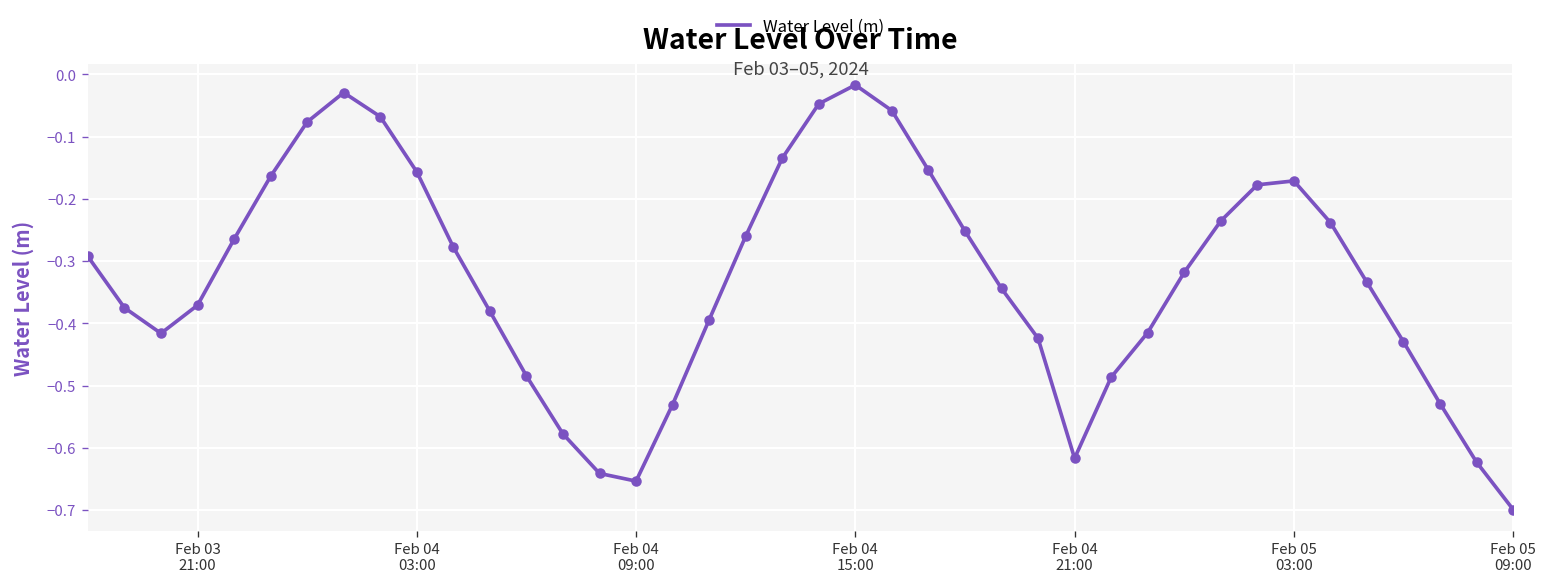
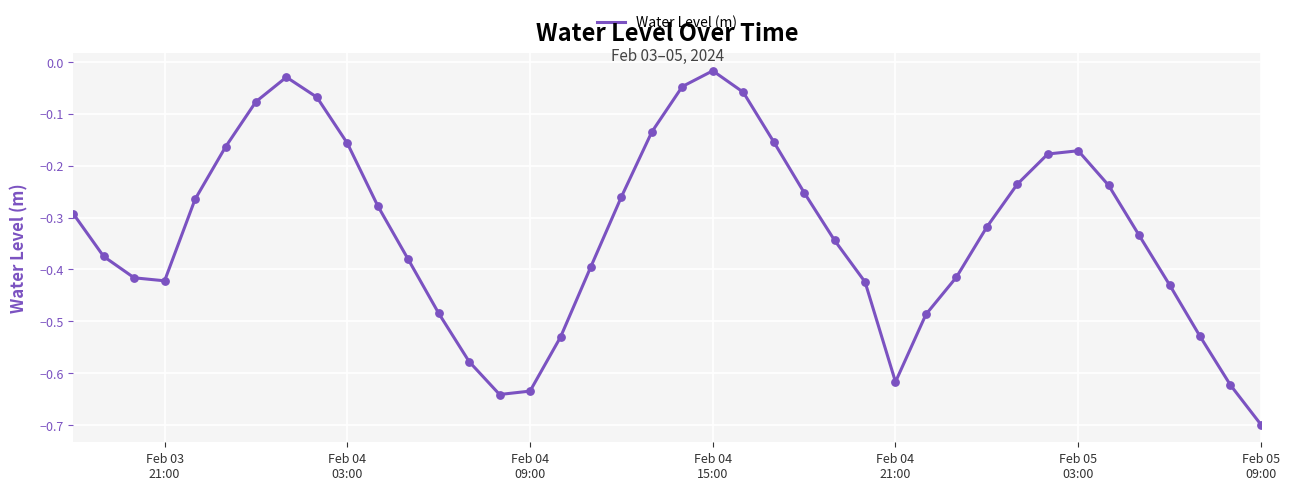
  {
-   "Feb 03 21:00": -0.37,
+   "Feb 03 21:00": -0.42,
    "Feb 04 03:00": -0.16,
-   "Feb 04 09:00": -0.65,
+   "Feb 04 09:00": -0.63,
    "Feb 04 15:00": -0.02,
    "Feb 04 21:00": -0.62,
    "Feb 05 03:00": -0.17,
    "Feb 05 09:00": -0.70
  }
